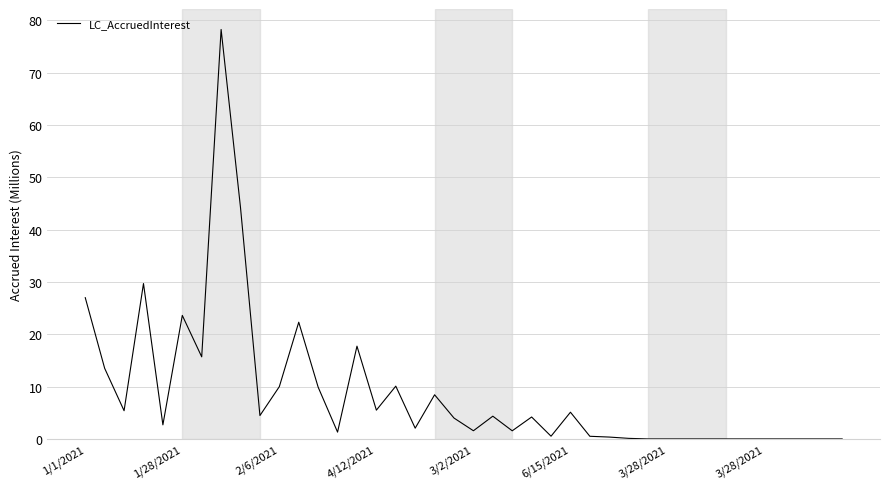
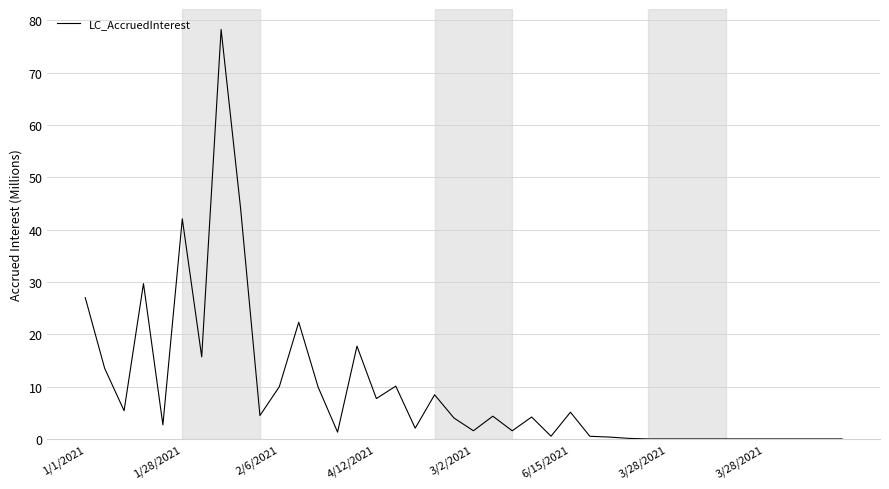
  {
-   "1/28/2021": 24,
+   "1/28/2021": 42,
    "2/6/2021": 10,
-   "4/12/2021": 6,
+   "4/12/2021": 8,
    "3/2/2021": 2,
    "6/15/2021": 5
  }
